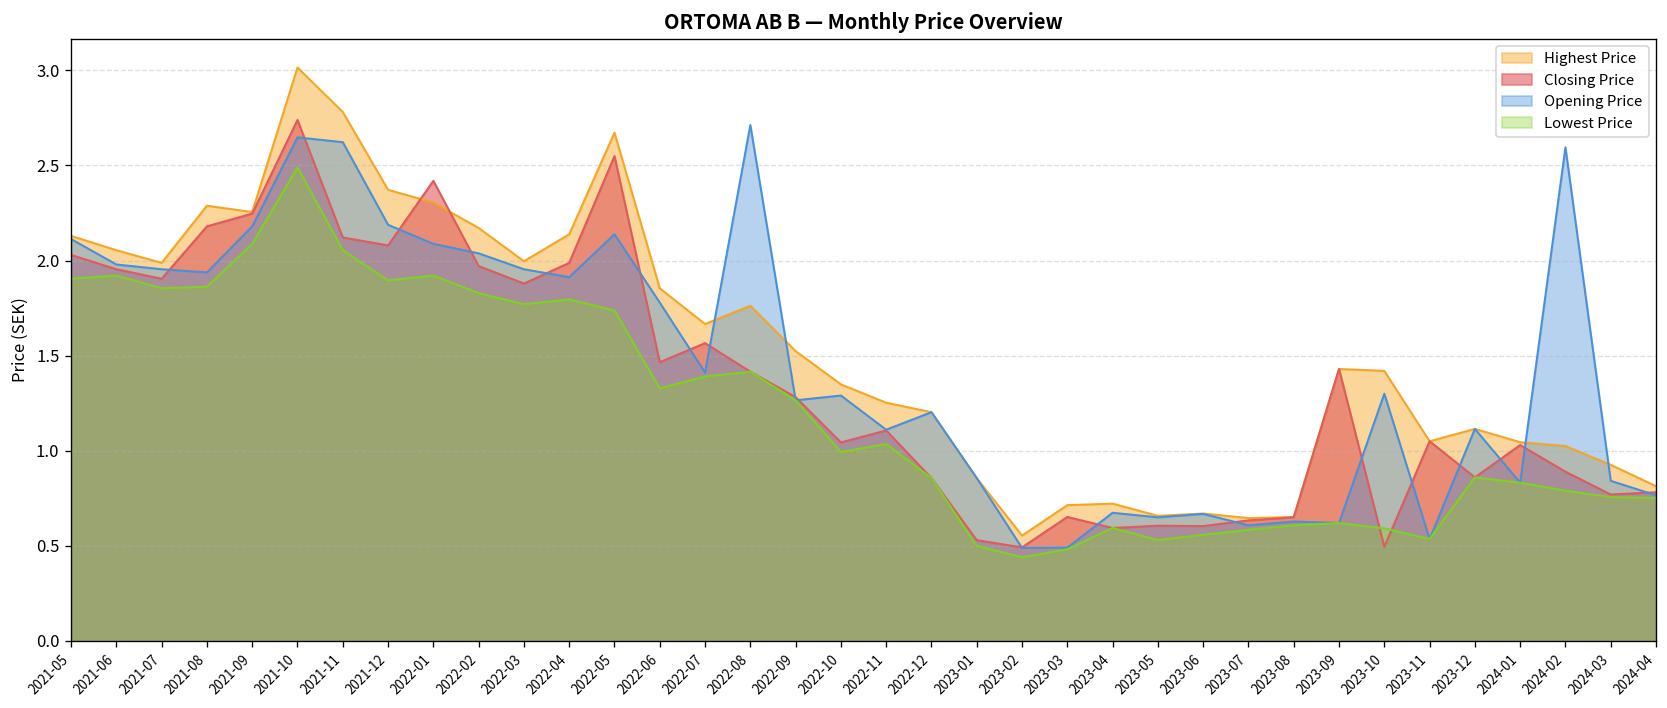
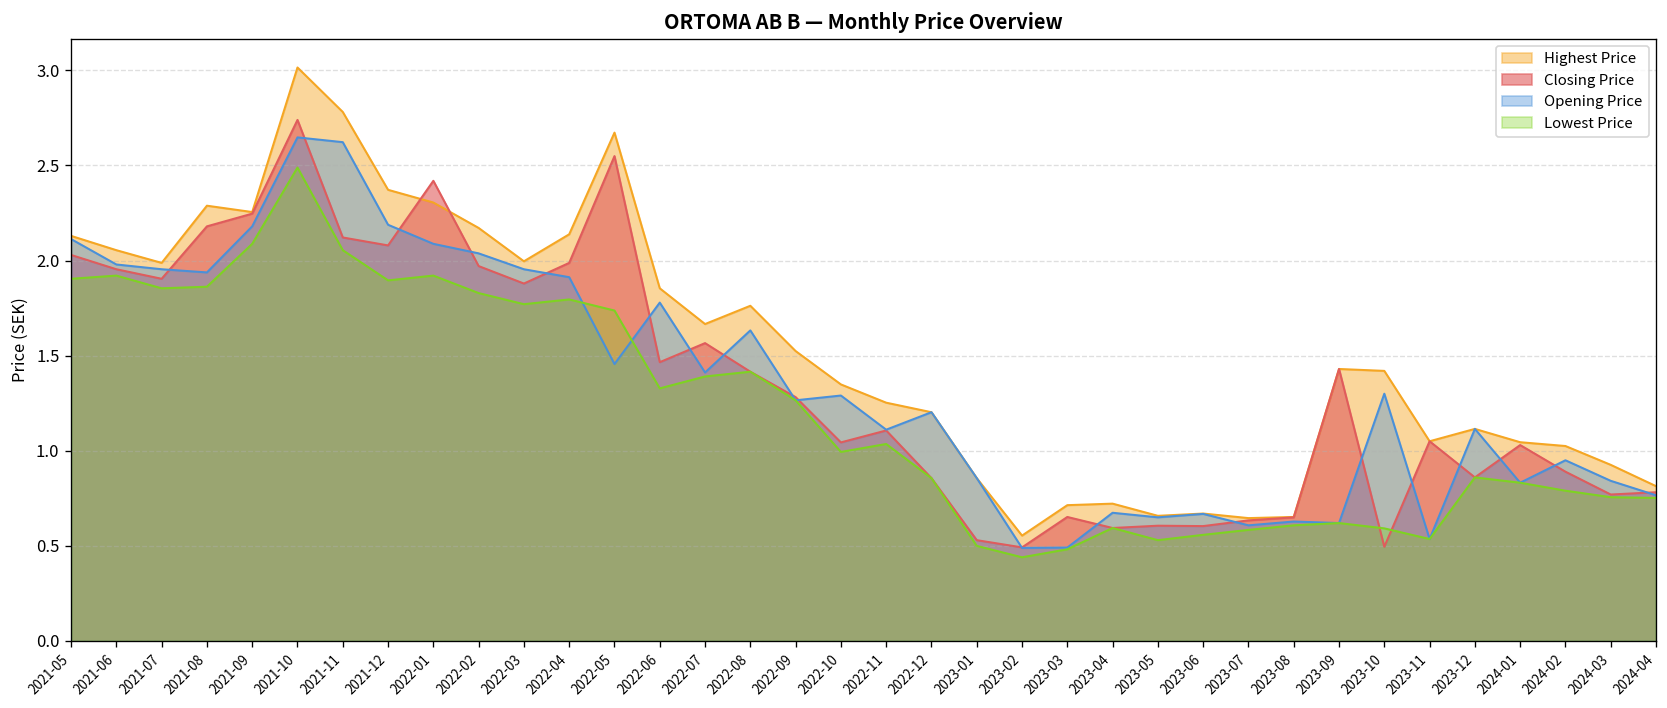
  {
    "Highest Price": {
      "2021-05": 2.13,
      "2021-06": 2.05,
      "2021-07": 1.99,
      "2021-08": 2.29,
      "2021-10": 3.02,
      "2021-11": 2.78,
      "2021-12": 2.37,
      "2022-01": 2.31,
      "2022-02": 2.17,
      "2022-03": 2.00,
      "2022-04": 2.14,
      "2022-05": 2.67,
      "2022-06": 1.85,
      "2022-07": 1.67,
      "2022-08": 1.76,
      "2022-09": 1.52,
      "2022-10": 1.35,
      "2022-11": 1.25,
      "2023-02": 0.55,
      "2023-03": 0.71,
      "2023-04": 0.72,
      "2023-10": 1.42,
      "2024-02": 1.02,
      "2024-03": 0.93,
      "2024-04": 0.81
    },
    "Closing Price": {
      "2021-05": 2.03,
      "2021-06": 1.95,
      "2021-07": 1.90,
      "2021-08": 2.18,
      "2021-10": 2.74,
      "2021-11": 2.12,
      "2021-12": 2.08,
      "2022-01": 2.42,
      "2022-02": 1.97,
      "2022-03": 1.88,
      "2022-04": 1.99,
      "2022-05": 2.55,
      "2022-06": 1.47,
      "2022-07": 1.57,
      "2022-09": 1.28,
      "2022-10": 1.04,
      "2023-01": 0.53,
      "2023-03": 0.65,
      "2023-05": 0.61,
      "2023-06": 0.60,
      "2023-10": 0.50,
      "2024-02": 0.89
    },
    "Opening Price": {
      "2021-05": 2.11,
      "2021-06": 1.98,
      "2021-07": 1.95,
      "2021-08": 1.94,
      "2021-09": 2.18,
      "2021-10": 2.65,
      "2021-11": 2.62,
      "2021-12": 2.19,
      "2022-01": 2.09,
      "2022-02": 2.04,
      "2022-03": 1.95,
      "2022-04": 1.91,
-     "2022-05": 2.14,
+     "2022-05": 1.46,
      "2022-06": 1.78,
      "2022-07": 1.41,
-     "2022-08": 2.71,
+     "2022-08": 1.63,
      "2022-10": 1.29,
      "2023-04": 0.67,
      "2023-07": 0.61,
      "2023-08": 0.63,
      "2023-10": 1.30,
-     "2024-02": 2.60,
+     "2024-02": 0.95,
      "2024-03": 0.84
    },
    "Lowest Price": {
      "2021-05": 1.90,
      "2021-06": 1.92,
      "2021-07": 1.85,
      "2021-08": 1.86,
      "2021-09": 2.09,
      "2021-10": 2.49,
      "2021-11": 2.05,
      "2021-12": 1.90,
      "2022-01": 1.92,
      "2022-02": 1.83,
      "2022-03": 1.77,
      "2022-04": 1.80,
      "2022-05": 1.74,
      "2022-06": 1.33,
      "2022-07": 1.39,
      "2022-10": 0.99,
      "2022-11": 1.04,
      "2023-01": 0.50,
      "2023-02": 0.44,
      "2023-05": 0.53,
      "2023-06": 0.56,
      "2023-07": 0.58,
      "2023-08": 0.61,
      "2023-10": 0.59,
      "2024-02": 0.79
    }
  }
